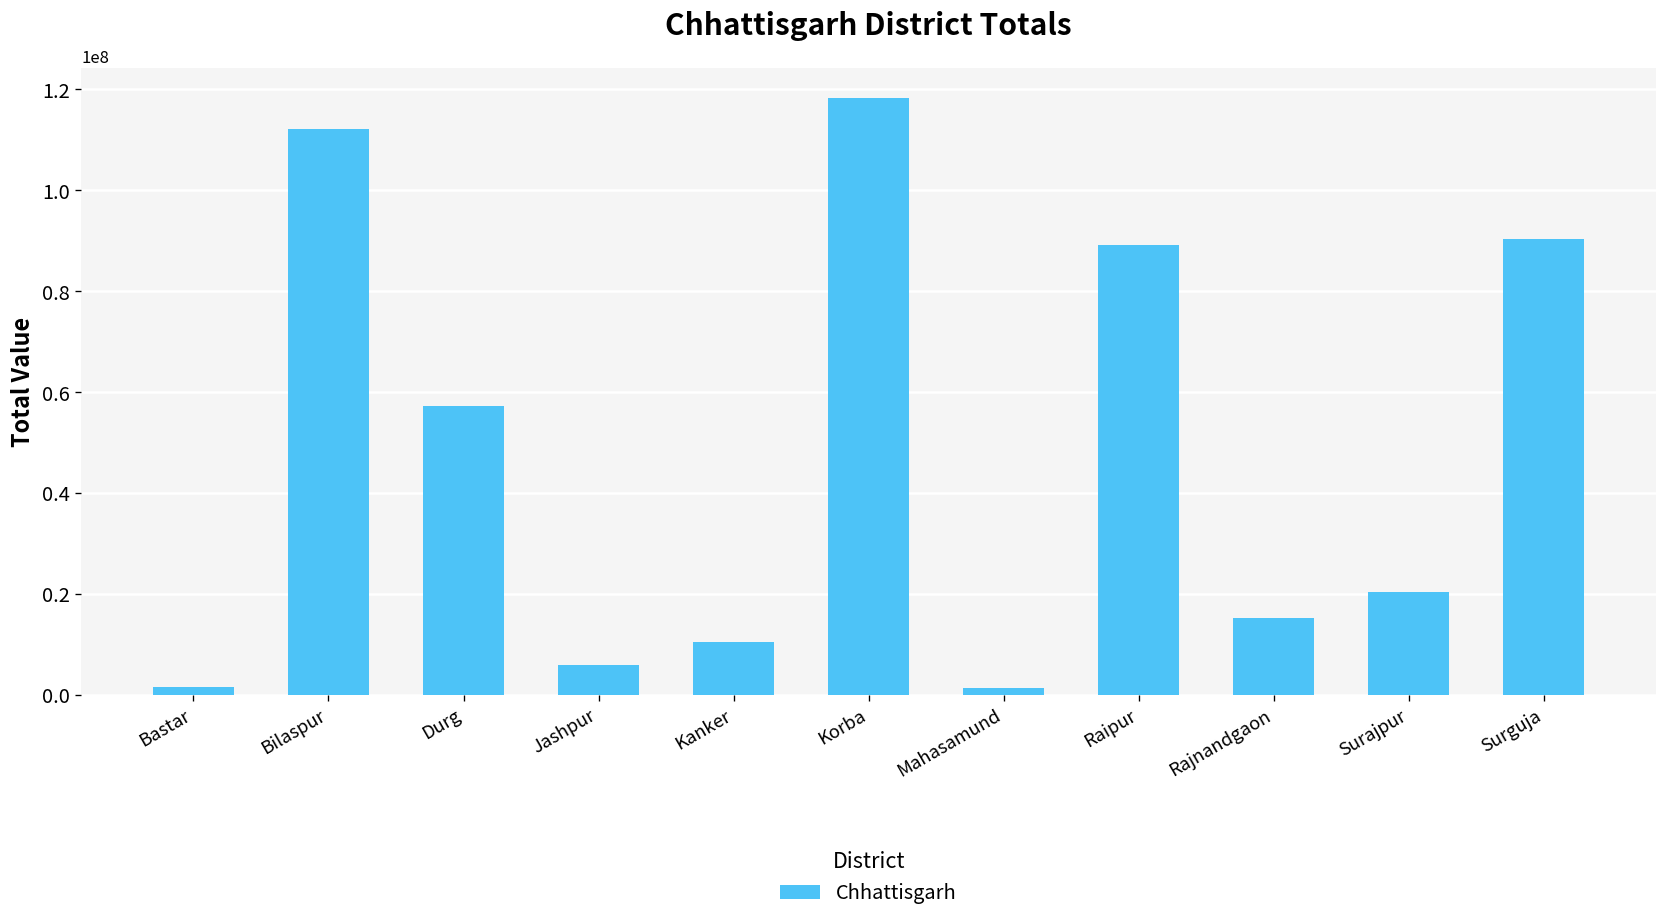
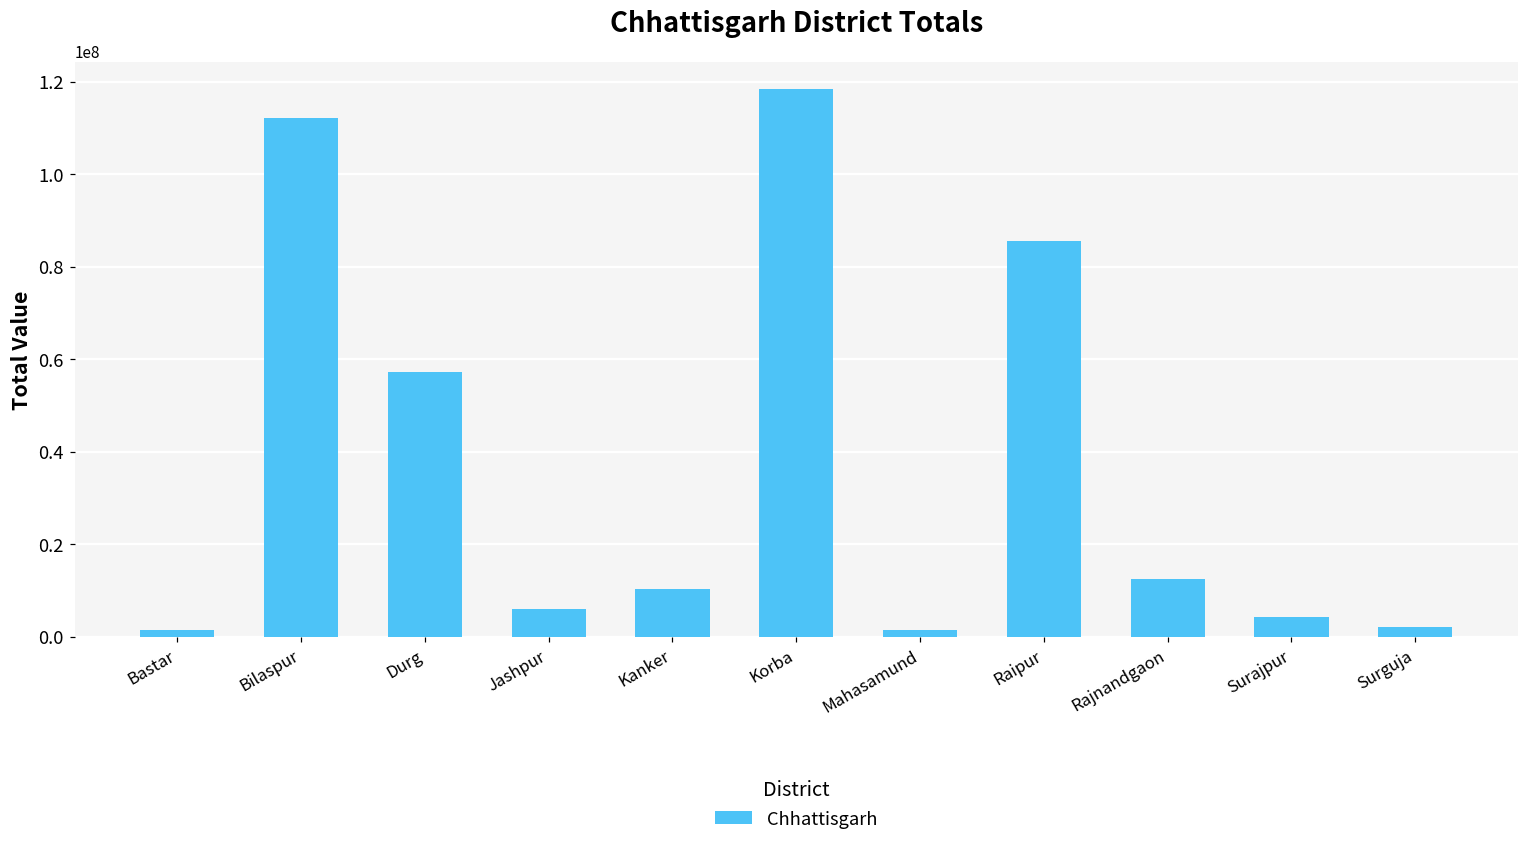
  {
    "Bastar": 2000000,
    "Bilaspur": 112000000,
    "Durg": 57000000,
    "Jashpur": 6000000,
    "Kanker": 10000000,
    "Korba": 118000000,
    "Mahasamund": 1000000,
-   "Raipur": 89000000,
-   "Rajnandgaon": 15000000,
-   "Surajpur": 20000000,
-   "Surguja": 90000000
+   "Raipur": 86000000,
+   "Rajnandgaon": 12000000,
+   "Surajpur": 4000000,
+   "Surguja": 2000000
  }
